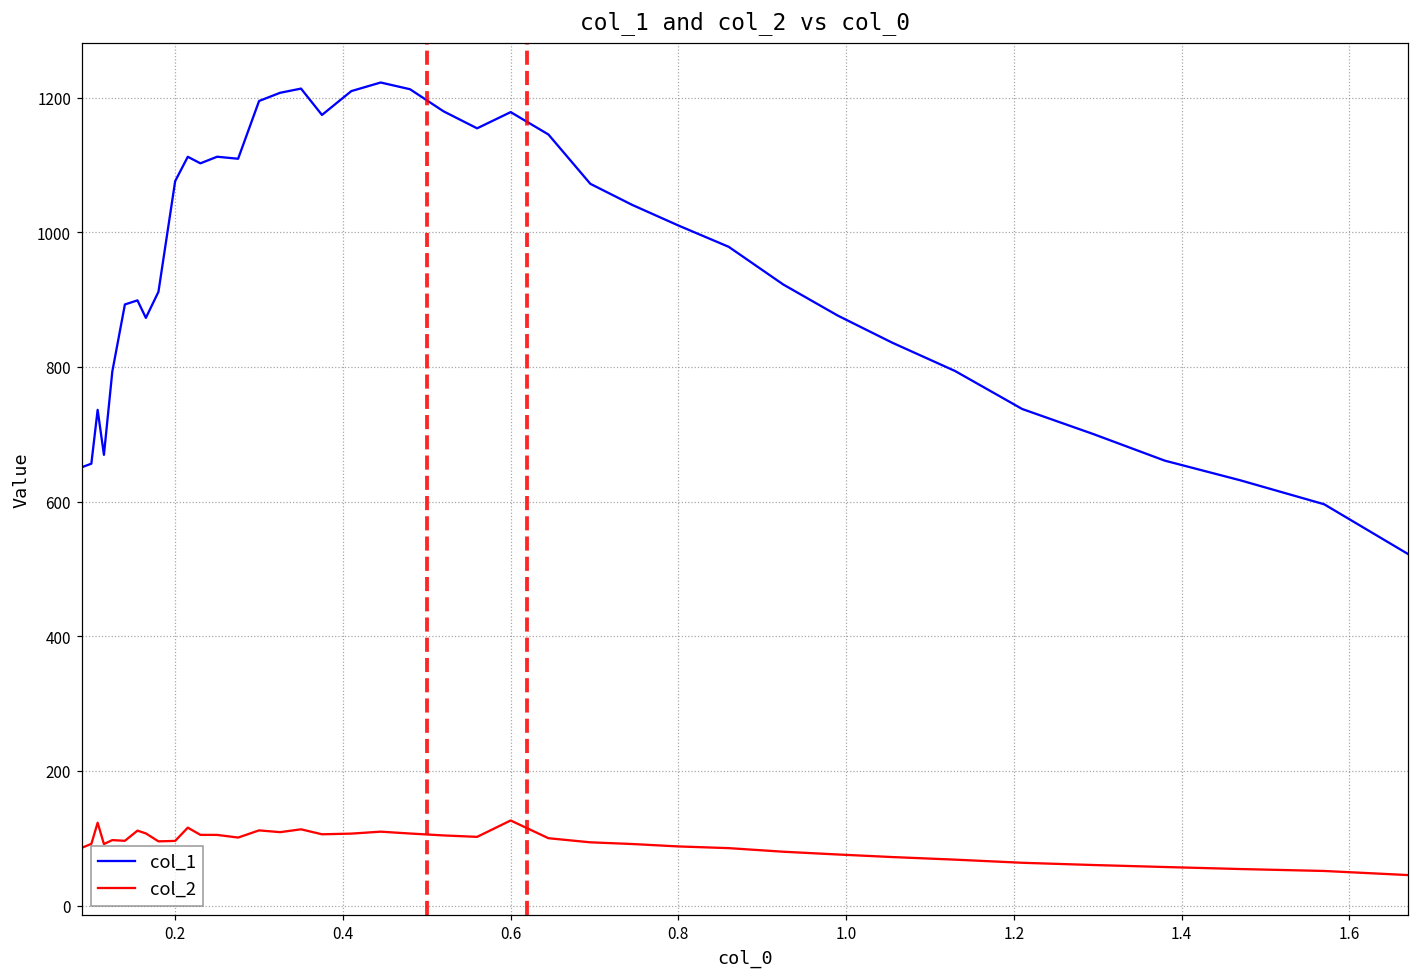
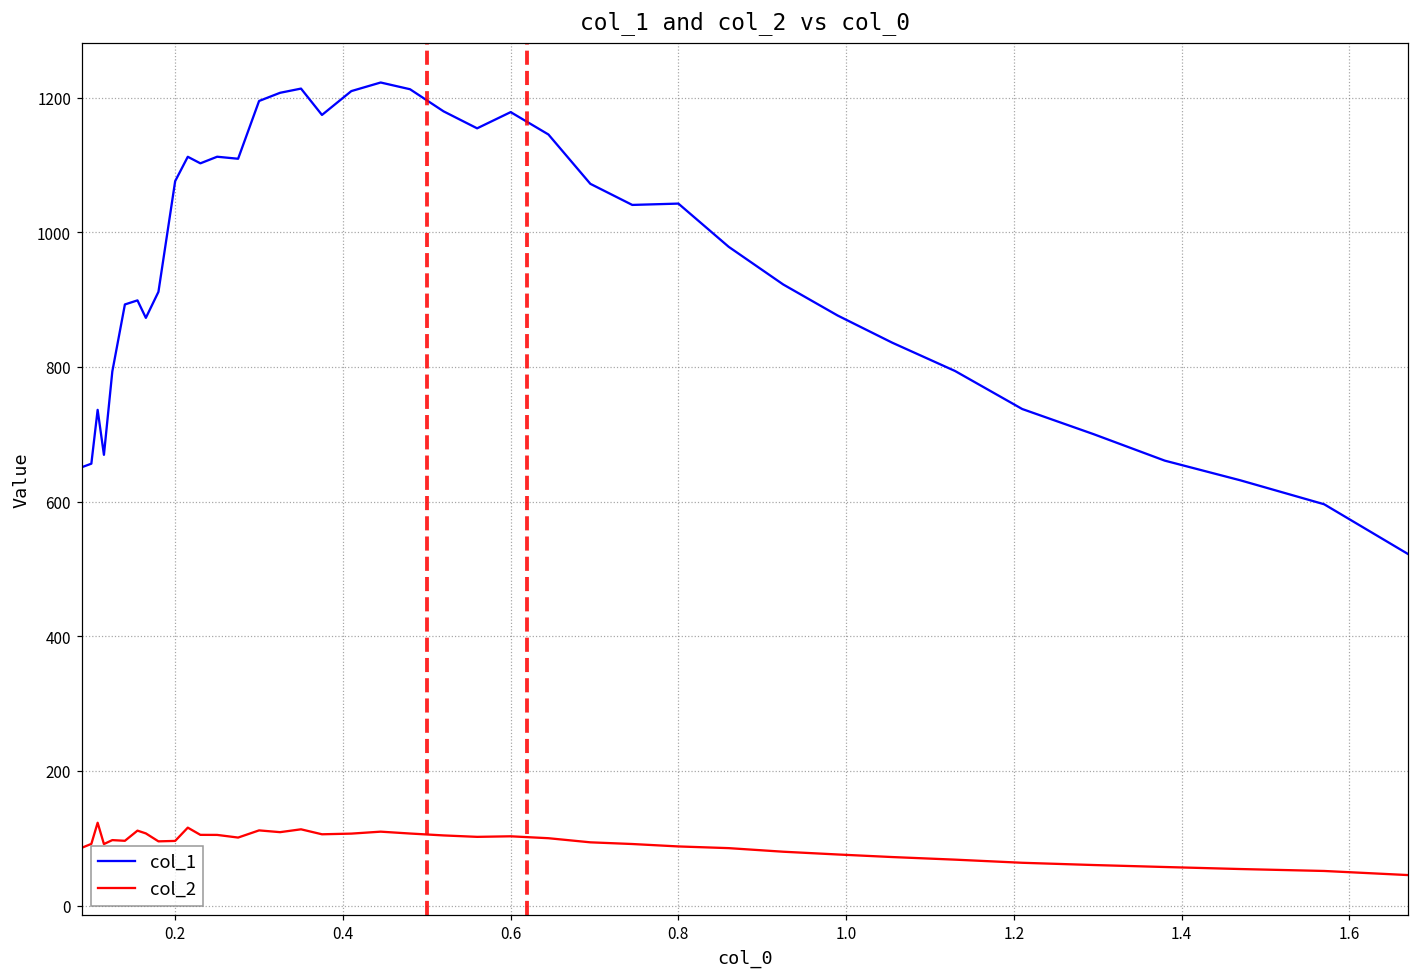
  {
    "col_1": {
      "0.2": 1080,
      "0.6": 1180,
-     "0.8": 1010
+     "0.8": 1040
    },
    "col_2": {
      "0.2": 100,
-     "0.6": 130,
+     "0.6": 100,
      "0.8": 90
    }
  }
